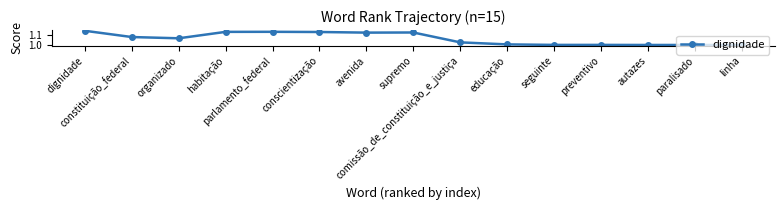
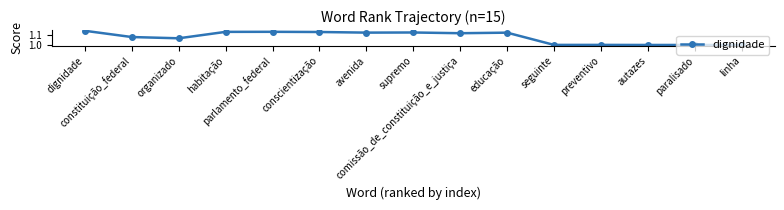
  {
    "dignidade": 1.1,
    "constituição_federal": 1.1,
    "organizado": 1.1,
    "habitação": 1.1,
    "parlamento_federal": 1.1,
    "conscientização": 1.1,
    "avenida": 1.1,
    "supremo": 1.1,
-   "comissão_de_constituição_e_justiça": 1.0,
-   "educação": 1.0,
+   "comissão_de_constituição_e_justiça": 1.1,
+   "educação": 1.1,
    "seguinte": 1.0,
    "preventivo": 1.0,
    "autazes": 1.0
  }
